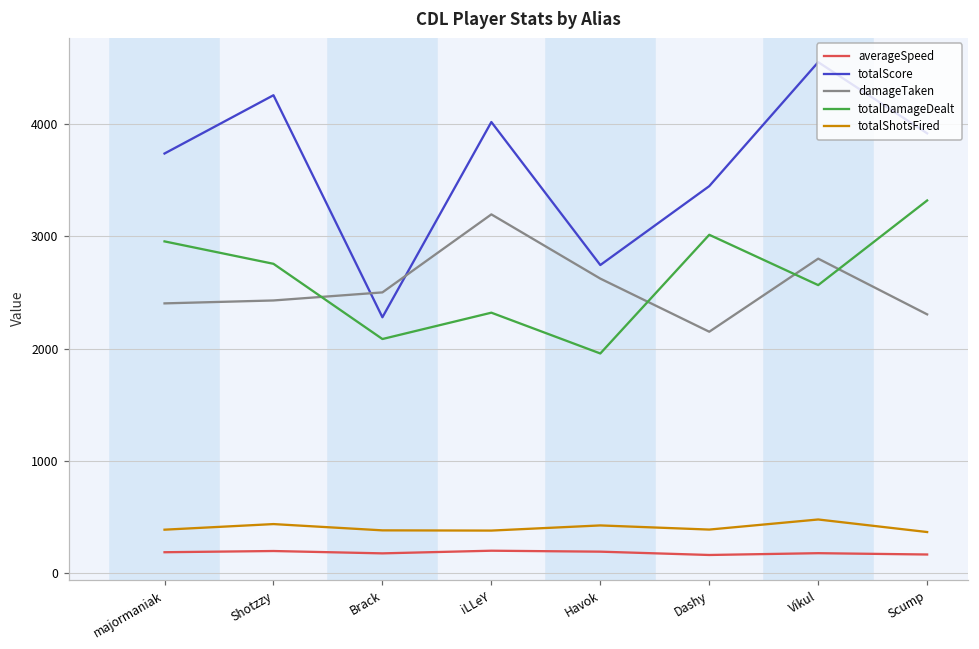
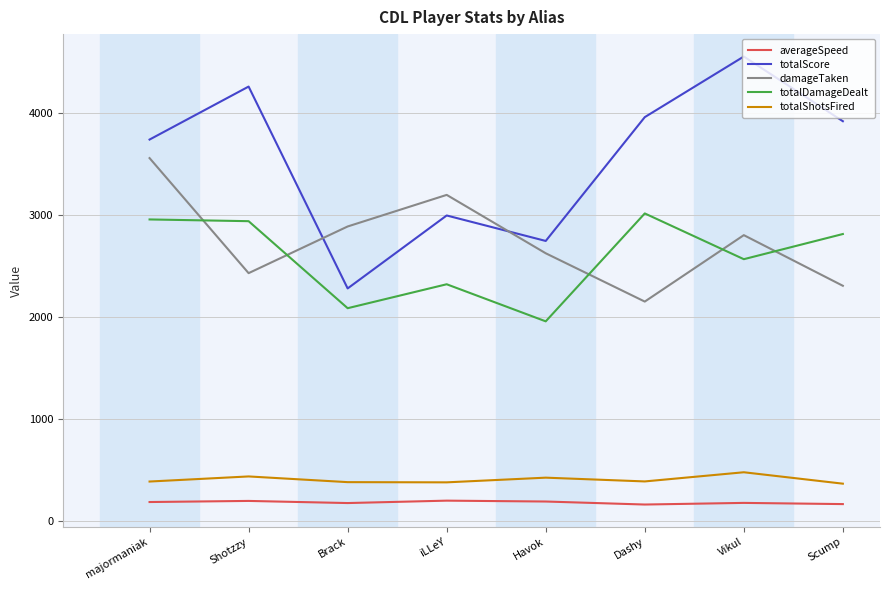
  {
    "averageSpeed": {
      "majormaniak": 180,
      "Shotzzy": 190,
      "Brack": 170,
      "iLLeY": 200,
      "Havok": 190,
      "Dashy": 160,
      "Vikul": 170,
      "Scump": 160
    },
    "totalScore": {
      "majormaniak": 3740,
      "Shotzzy": 4260,
      "Brack": 2280,
-     "iLLeY": 4020,
+     "iLLeY": 3000,
      "Havok": 2750,
-     "Dashy": 3450,
+     "Dashy": 3960,
      "Scump": 3920
    },
    "damageTaken": {
-     "majormaniak": 2400,
+     "majormaniak": 3560,
      "Shotzzy": 2430,
-     "Brack": 2500,
+     "Brack": 2890,
      "iLLeY": 3200,
      "Havok": 2620,
      "Dashy": 2150,
      "Vikul": 2800,
      "Scump": 2310
    },
    "totalDamageDealt": {
      "majormaniak": 2960,
-     "Shotzzy": 2760,
+     "Shotzzy": 2940,
      "Brack": 2090,
      "iLLeY": 2320,
      "Havok": 1960,
      "Dashy": 3020,
      "Vikul": 2570,
-     "Scump": 3320
+     "Scump": 2810
    },
    "totalShotsFired": {
      "majormaniak": 380,
      "Shotzzy": 430,
      "Brack": 380,
      "iLLeY": 380,
      "Havok": 420,
      "Dashy": 390,
      "Vikul": 480,
      "Scump": 360
    }
  }
